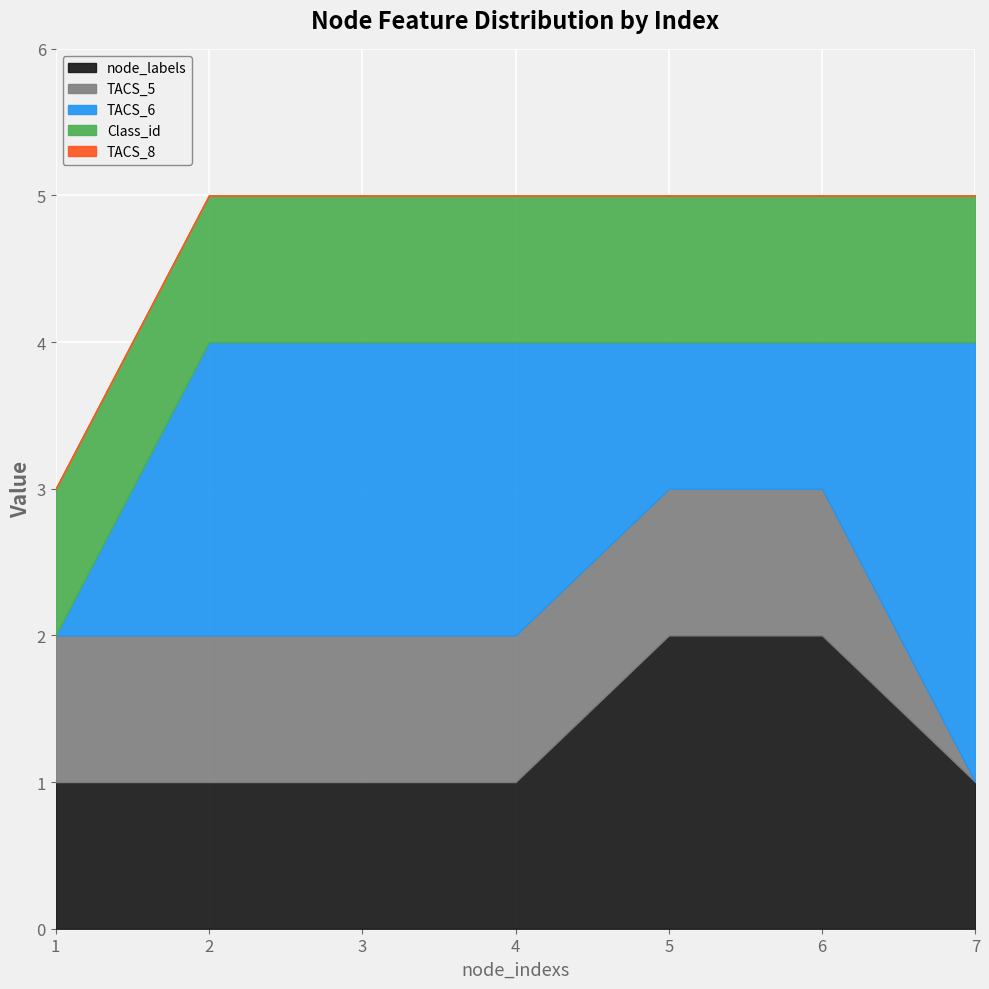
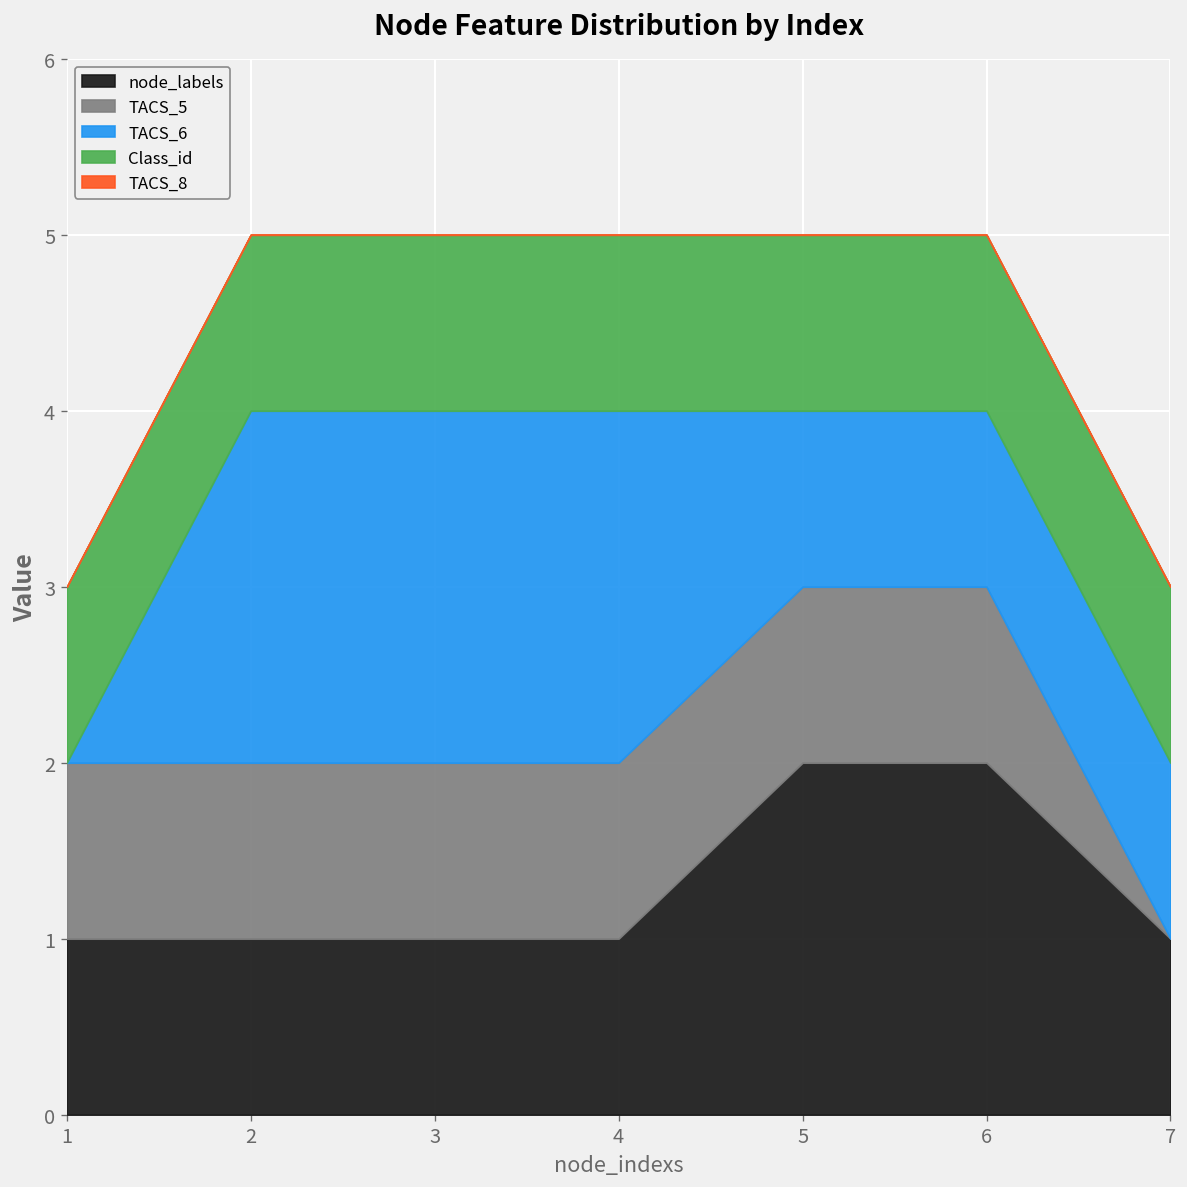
  {
    "node_labels": {
      "1": 1,
      "2": 1,
      "3": 1,
      "4": 1,
      "5": 2,
      "6": 2
    },
    "TACS_6": {
-     "7": 3
+     "7": 1
    }
  }
